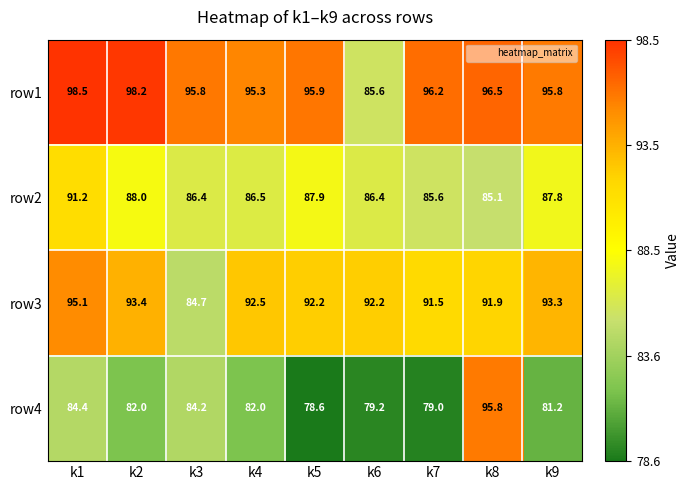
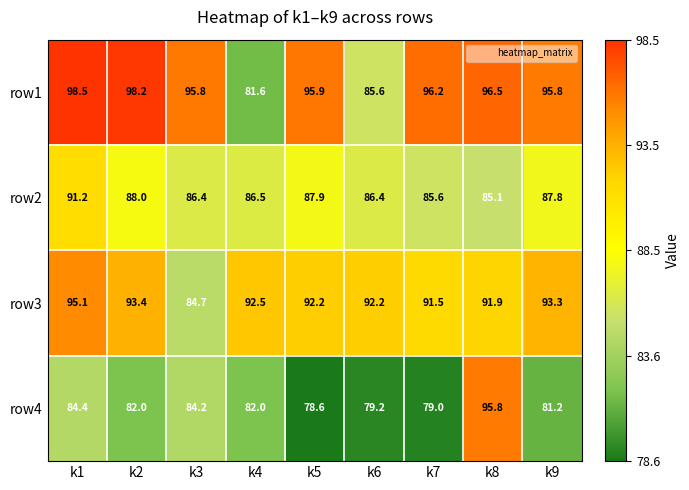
  {
    "row1": {
      "k1": 98.5,
      "k2": 98.2,
      "k3": 95.8,
-     "k4": 95.3,
+     "k4": 81.6,
      "k5": 95.9,
      "k6": 85.6,
      "k7": 96.2,
      "k8": 96.5,
      "k9": 95.8
    },
    "row2": {
      "k1": 91.2,
      "k2": 88.0,
      "k3": 86.4,
      "k4": 86.5,
      "k5": 87.9,
      "k6": 86.4,
      "k7": 85.6,
      "k8": 85.1,
      "k9": 87.8
    },
    "row3": {
      "k1": 95.1,
      "k2": 93.4,
      "k3": 84.7,
      "k4": 92.5,
      "k5": 92.2,
      "k6": 92.2,
      "k7": 91.5,
      "k8": 91.9,
      "k9": 93.3
    },
    "row4": {
      "k1": 84.4,
      "k2": 82.0,
      "k3": 84.2,
      "k4": 82.0,
      "k5": 78.6,
      "k6": 79.2,
      "k7": 79.0,
      "k8": 95.8,
      "k9": 81.2
    }
  }
